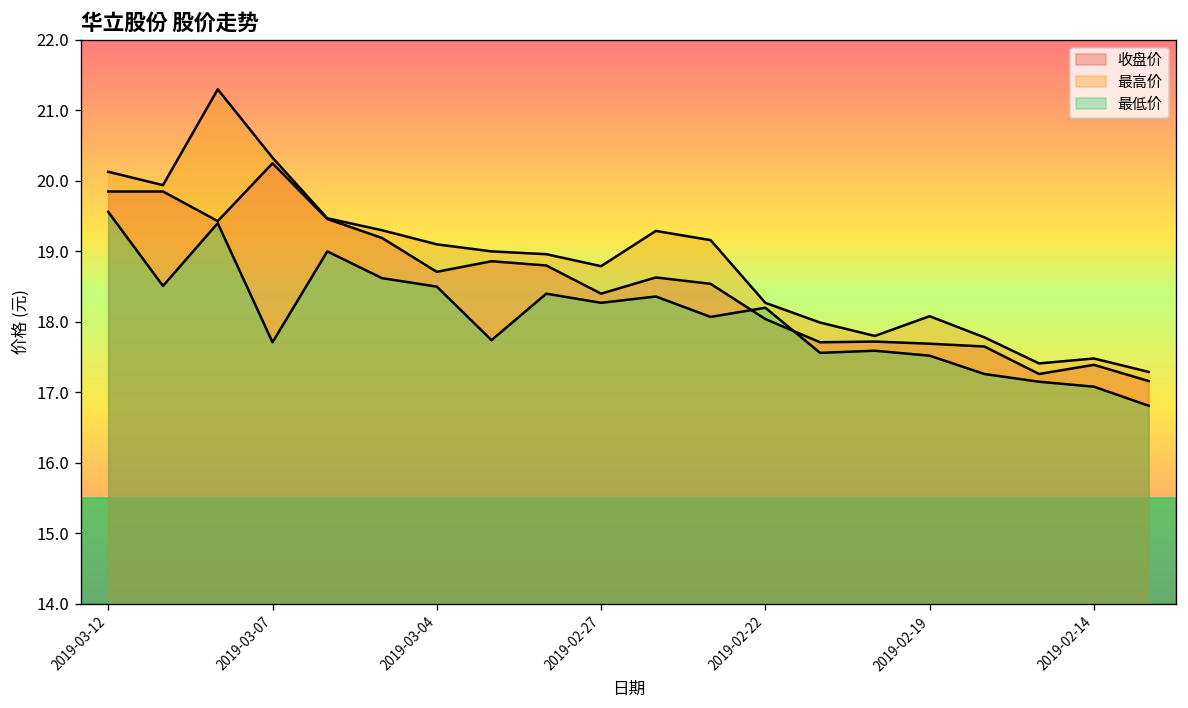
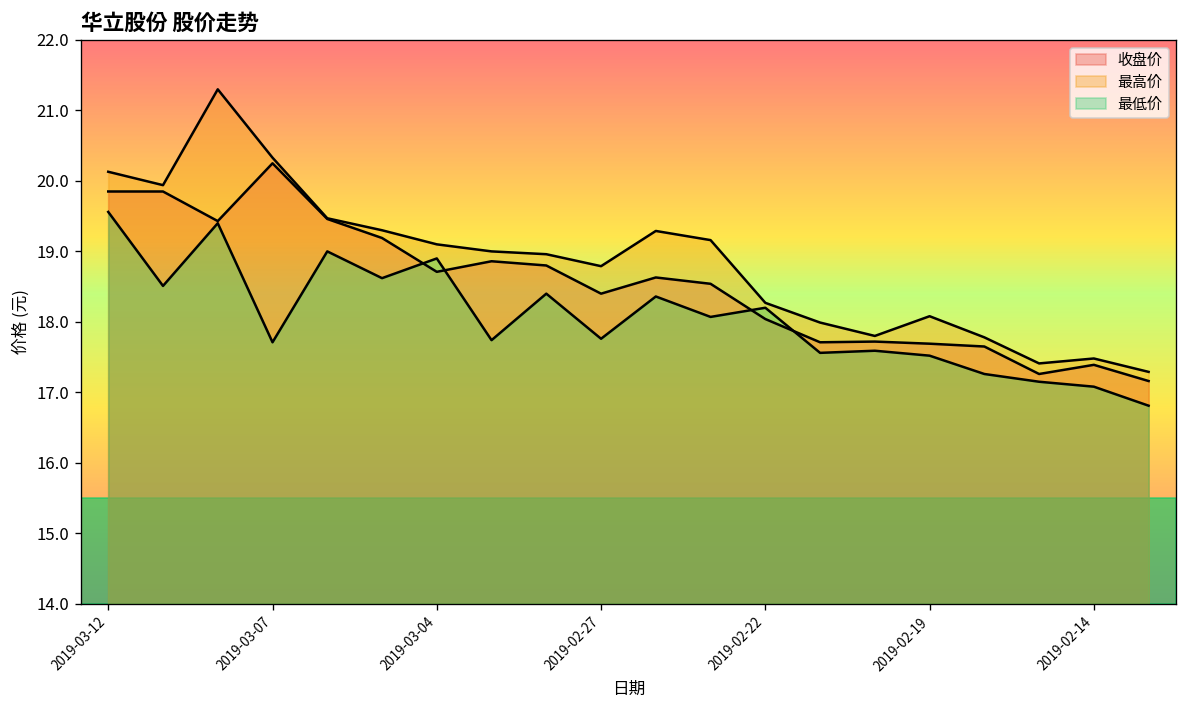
  {
    "最低价": {
      "2019-03-12": 19.6,
      "2019-03-07": 17.7,
-     "2019-03-04": 18.5,
-     "2019-02-27": 18.3,
+     "2019-03-04": 18.9,
+     "2019-02-27": 17.8,
      "2019-02-22": 18.2,
      "2019-02-19": 17.5,
      "2019-02-14": 17.1
    }
  }
